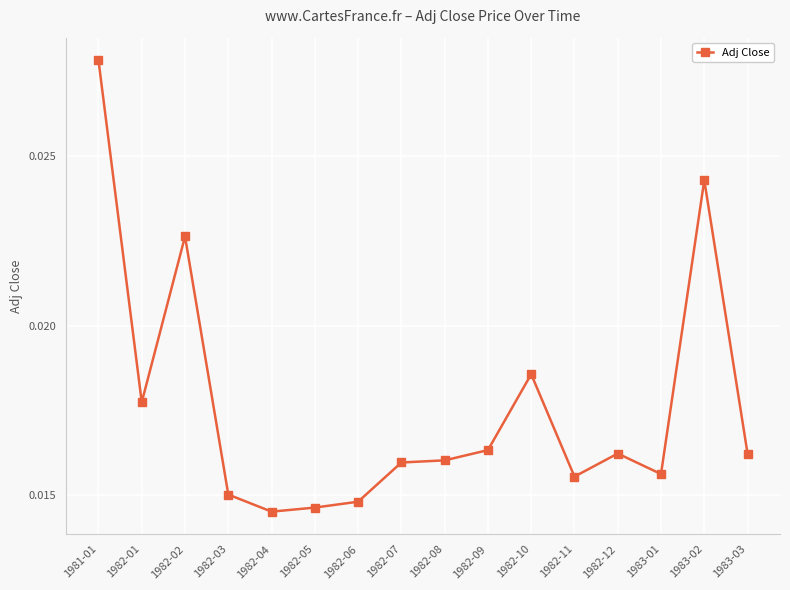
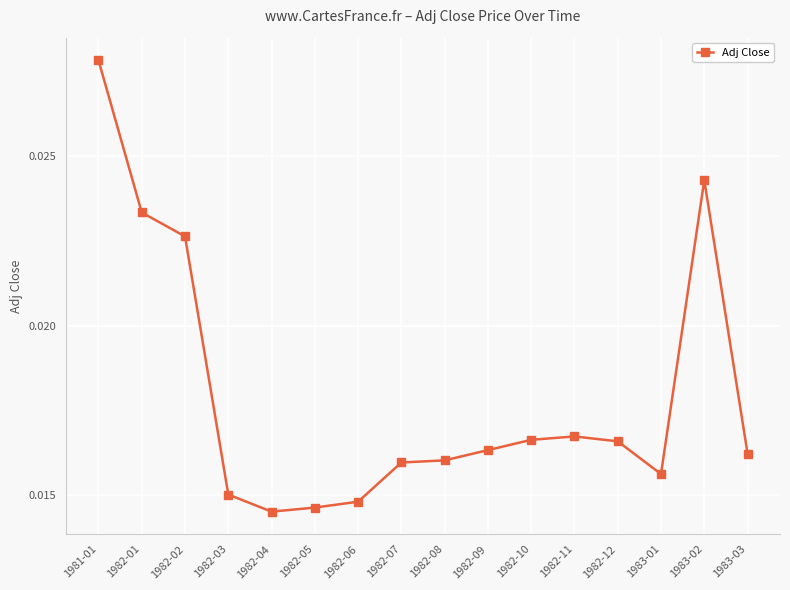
  {
    "1981-01": 0.0278,
-   "1982-01": 0.0177,
+   "1982-01": 0.0233,
    "1982-02": 0.0226,
    "1982-03": 0.0150,
    "1982-04": 0.0145,
    "1982-05": 0.0146,
    "1982-06": 0.0148,
    "1982-07": 0.0160,
    "1982-08": 0.0160,
    "1982-09": 0.0163,
-   "1982-10": 0.0186,
-   "1982-11": 0.0156,
-   "1982-12": 0.0162,
+   "1982-10": 0.0166,
+   "1982-11": 0.0167,
+   "1982-12": 0.0166,
    "1983-01": 0.0156,
    "1983-02": 0.0243,
    "1983-03": 0.0162
  }
